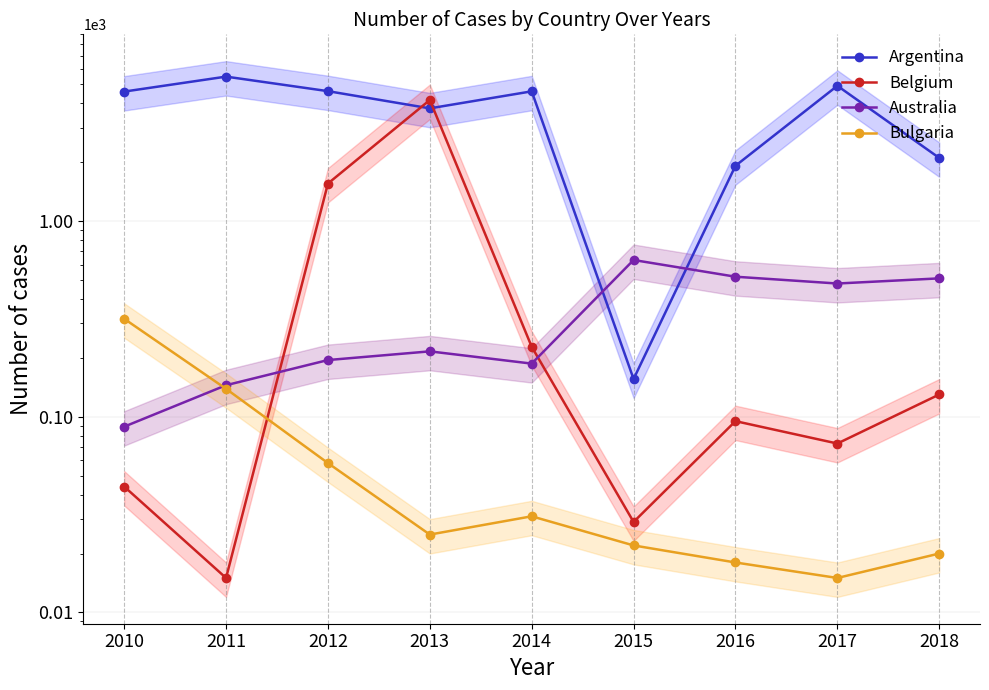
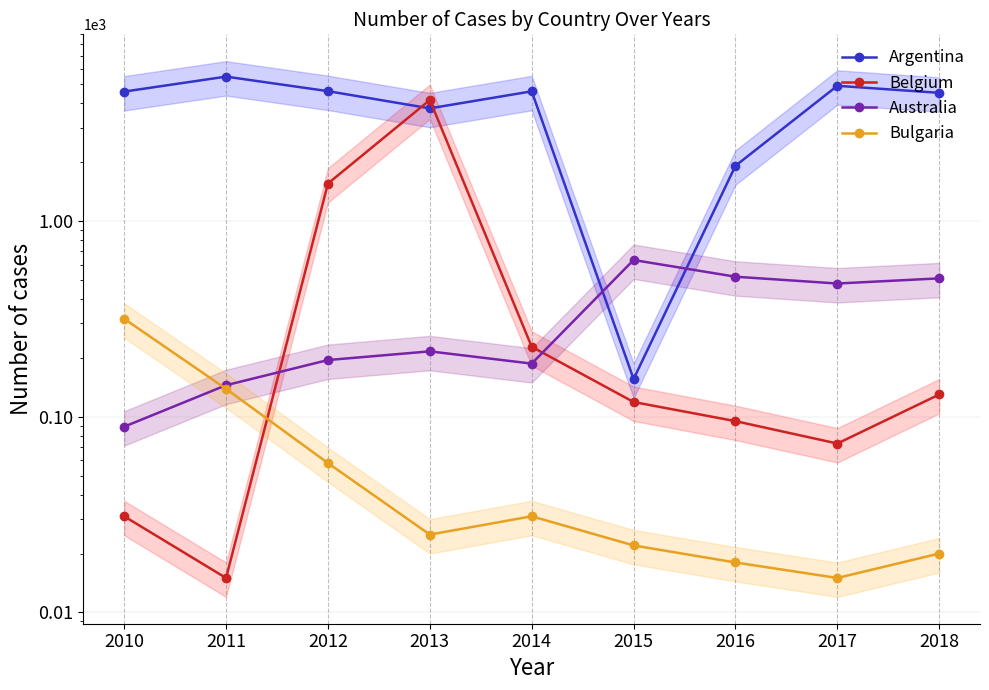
  {
    "Argentina": {
      "2010": 4600,
      "2011": 5500,
      "2012": 4600,
      "2013": 3800,
      "2014": 4600,
      "2015": 160,
      "2016": 1900,
      "2017": 4900,
-     "2018": 2100
+     "2018": 4500
    },
    "Belgium": {
-     "2010": 44,
+     "2010": 31,
      "2011": 15,
      "2012": 1600,
      "2013": 4200,
-     "2015": 29,
+     "2015": 120,
      "2016": 100,
      "2017": 73,
      "2018": 130
    }
  }
